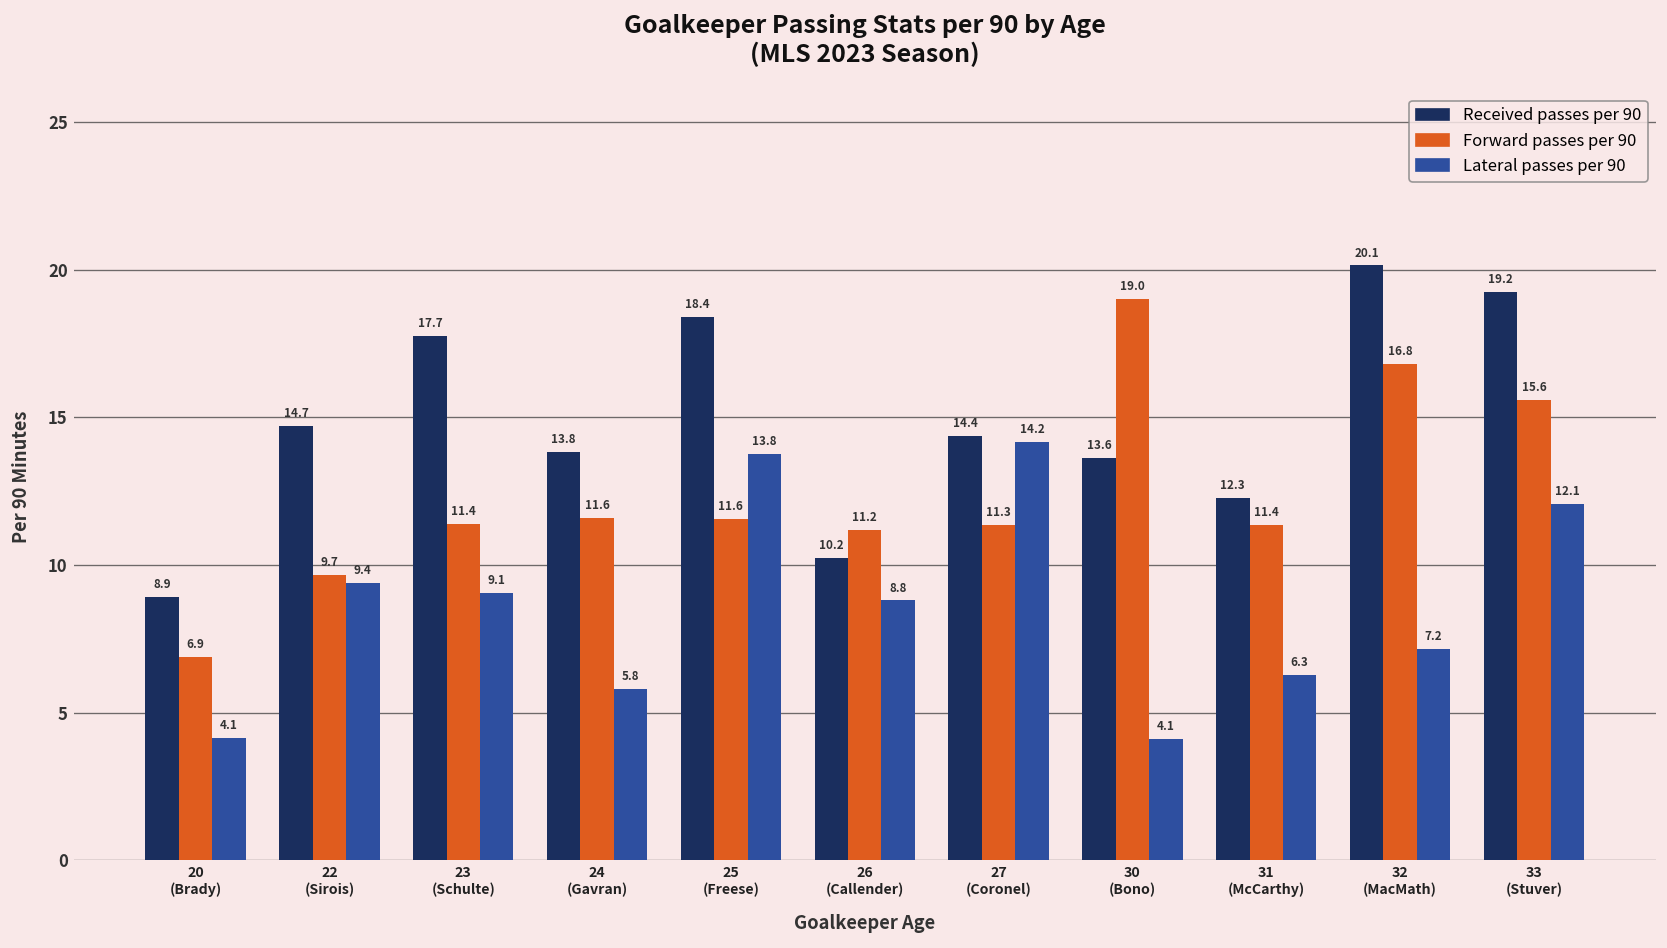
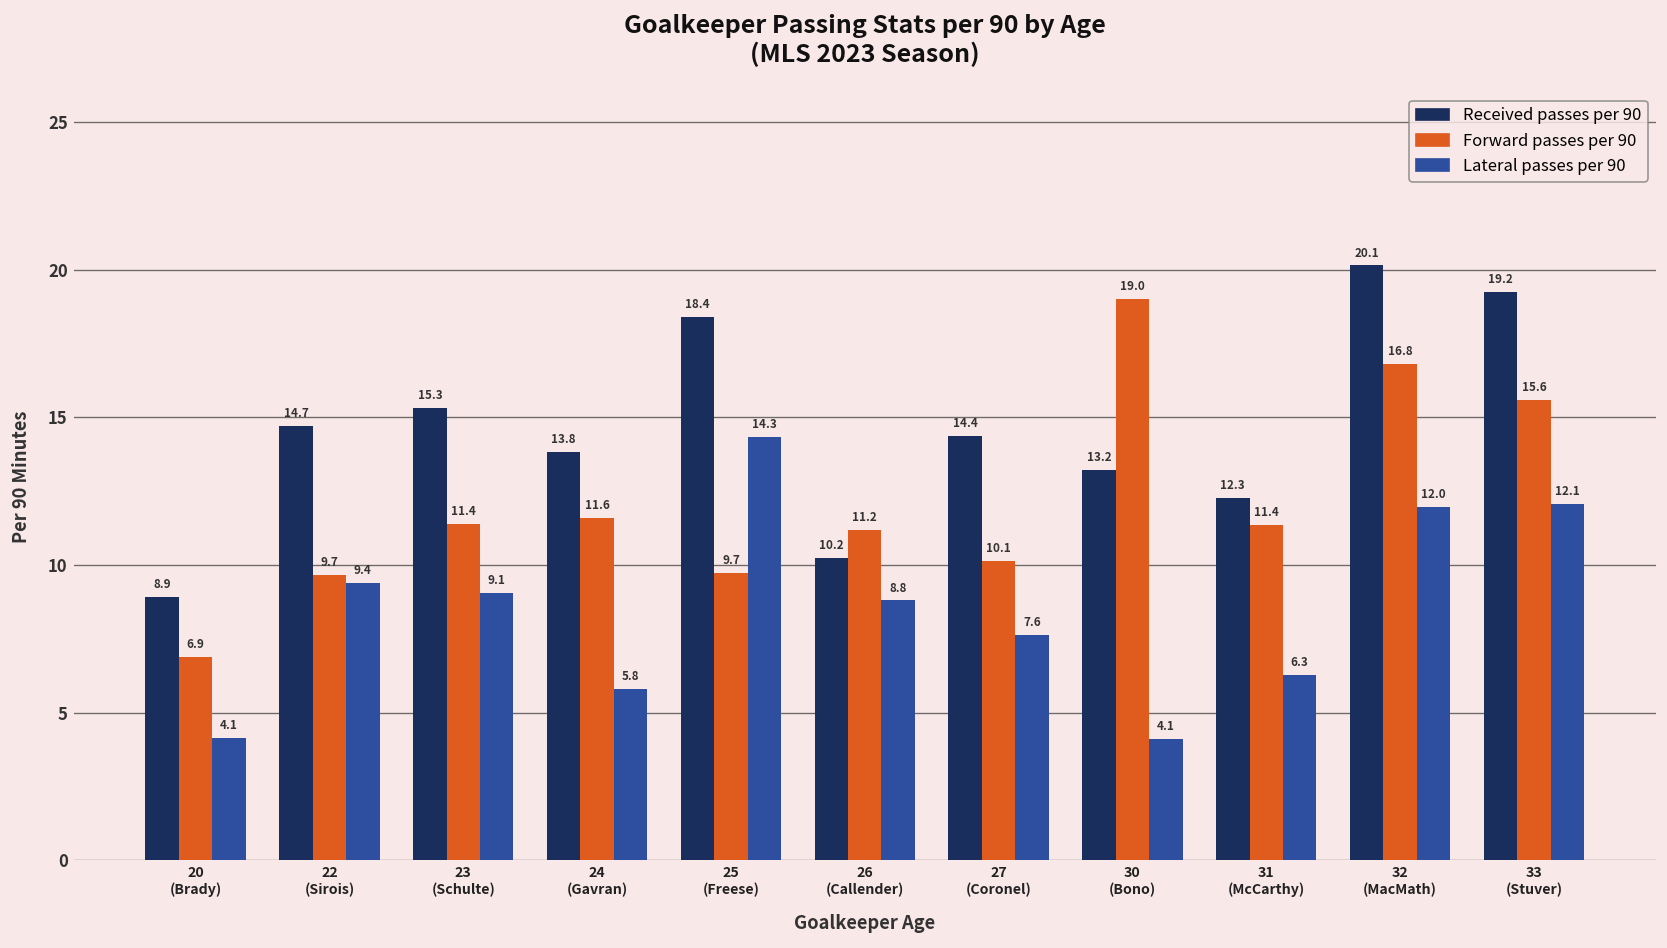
  {
    "Received passes per 90": {
      "20 (Brady)": 8.9,
      "22 (Sirois)": 14.7,
-     "23 (Schulte)": 17.7,
+     "23 (Schulte)": 15.3,
      "24 (Gavran)": 13.8,
      "25 (Freese)": 18.4,
      "26 (Callender)": 10.2,
      "27 (Coronel)": 14.4,
-     "30 (Bono)": 13.6,
+     "30 (Bono)": 13.2,
      "31 (McCarthy)": 12.3,
      "32 (MacMath)": 20.1,
      "33 (Stuver)": 19.2
    },
    "Forward passes per 90": {
      "20 (Brady)": 6.9,
      "22 (Sirois)": 9.7,
      "23 (Schulte)": 11.4,
      "24 (Gavran)": 11.6,
-     "25 (Freese)": 11.6,
+     "25 (Freese)": 9.7,
      "26 (Callender)": 11.2,
-     "27 (Coronel)": 11.3,
+     "27 (Coronel)": 10.1,
      "30 (Bono)": 19.0,
      "31 (McCarthy)": 11.4,
      "32 (MacMath)": 16.8,
      "33 (Stuver)": 15.6
    },
    "Lateral passes per 90": {
      "20 (Brady)": 4.1,
      "22 (Sirois)": 9.4,
      "23 (Schulte)": 9.1,
      "24 (Gavran)": 5.8,
-     "25 (Freese)": 13.8,
+     "25 (Freese)": 14.3,
      "26 (Callender)": 8.8,
-     "27 (Coronel)": 14.2,
+     "27 (Coronel)": 7.6,
      "30 (Bono)": 4.1,
      "31 (McCarthy)": 6.3,
-     "32 (MacMath)": 7.2,
+     "32 (MacMath)": 12.0,
      "33 (Stuver)": 12.1
    }
  }
